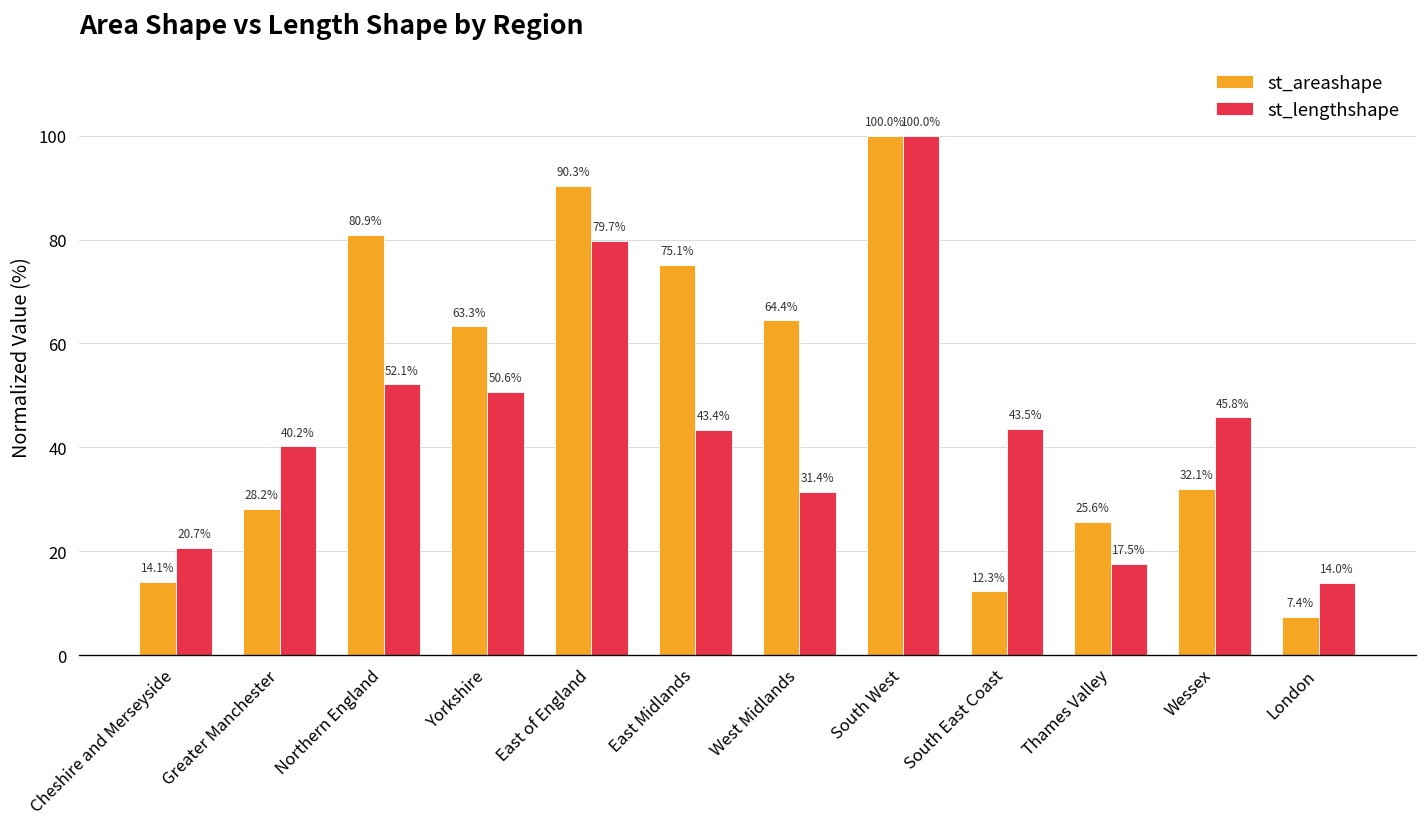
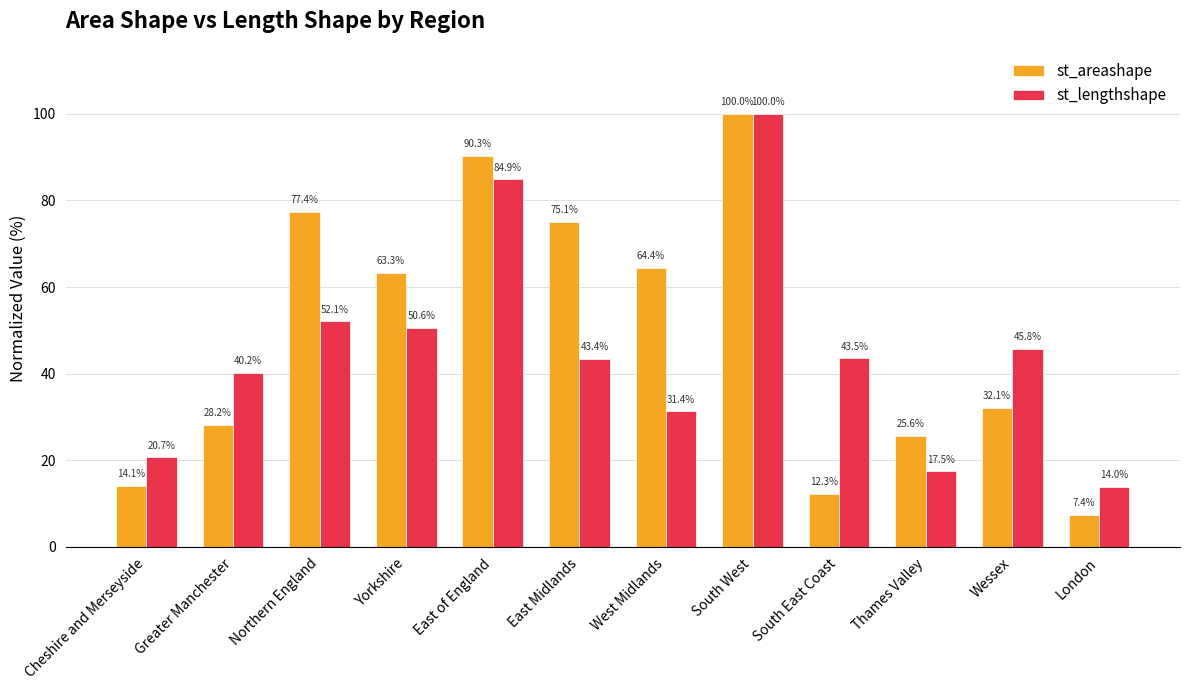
  {
    "st_areashape": {
      "Cheshire and Merseyside": "14.1%",
      "Greater Manchester": "28.2%",
-     "Northern England": "80.9%",
+     "Northern England": "77.4%",
      "Yorkshire": "63.3%",
      "East of England": "90.3%",
      "East Midlands": "75.1%",
      "West Midlands": "64.4%",
      "South West": "100.0%",
      "South East Coast": "12.3%",
      "Thames Valley": "25.6%",
      "Wessex": "32.1%",
      "London": "7.4%"
    },
    "st_lengthshape": {
      "Cheshire and Merseyside": "20.7%",
      "Greater Manchester": "40.2%",
      "Northern England": "52.1%",
      "Yorkshire": "50.6%",
-     "East of England": "79.7%",
+     "East of England": "84.9%",
      "East Midlands": "43.4%",
      "West Midlands": "31.4%",
      "South West": "100.0%",
      "South East Coast": "43.5%",
      "Thames Valley": "17.5%",
      "Wessex": "45.8%",
      "London": "14.0%"
    }
  }
